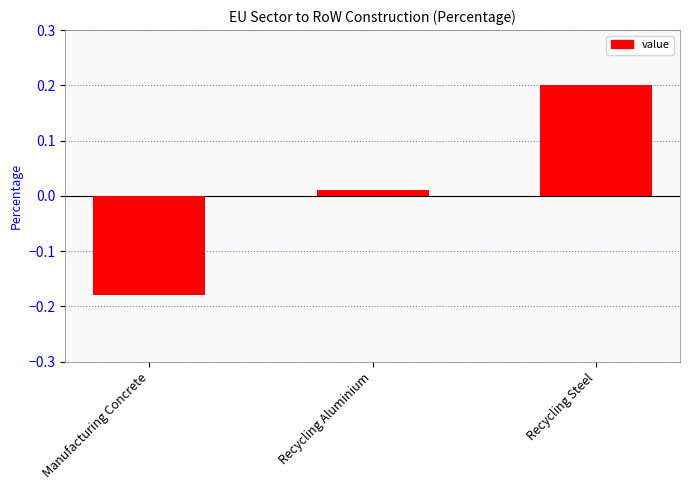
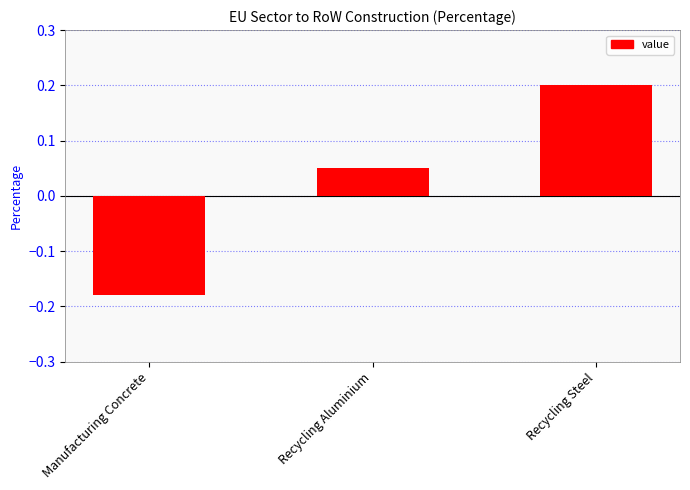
  {
    "Manufacturing Concrete": -0.18,
-   "Recycling Aluminium": 0.01,
+   "Recycling Aluminium": 0.05,
    "Recycling Steel": 0.20
  }
